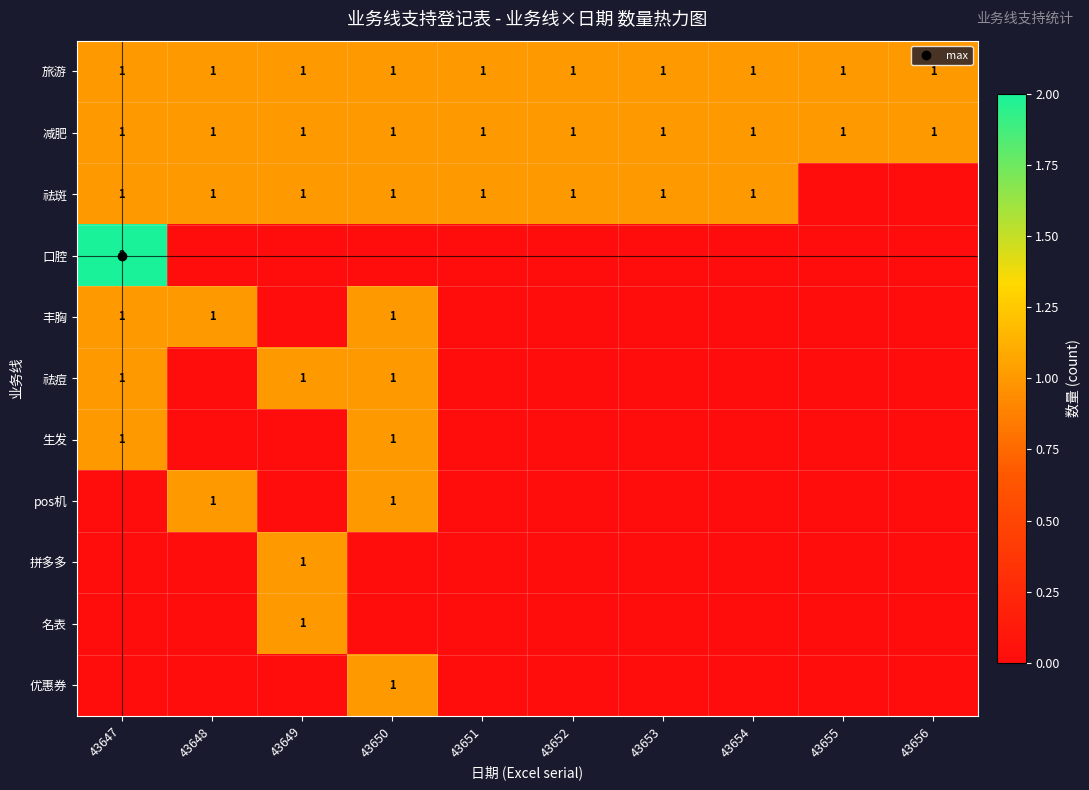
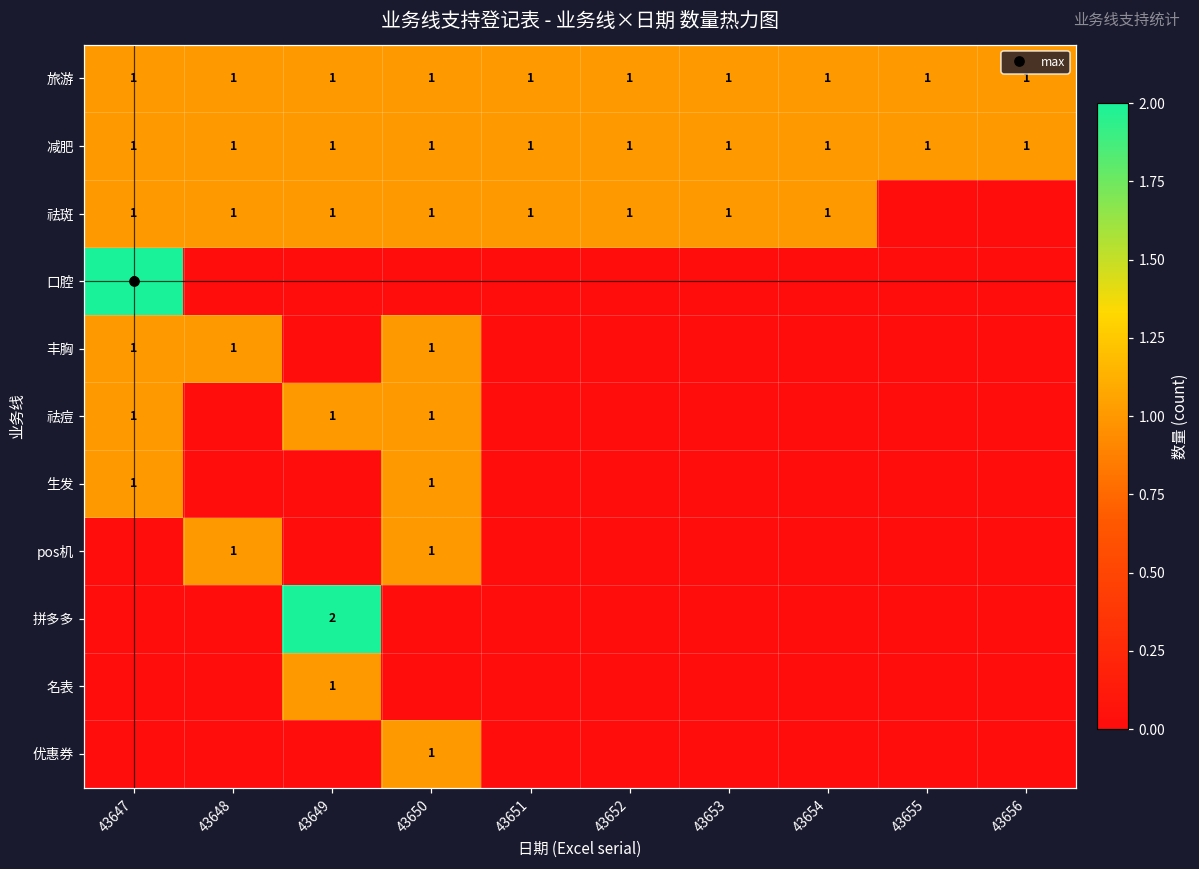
  {
    "旅游": {
      "43647": 1,
      "43648": 1,
      "43649": 1,
      "43650": 1,
      "43651": 1,
      "43652": 1,
      "43653": 1,
      "43654": 1,
      "43655": 1
    },
    "减肥": {
      "43647": 1,
      "43648": 1,
      "43649": 1,
      "43650": 1,
      "43651": 1,
      "43652": 1,
      "43653": 1,
      "43654": 1,
      "43655": 1,
      "43656": 1
    },
    "祛斑": {
      "43647": 1,
      "43648": 1,
      "43649": 1,
      "43650": 1,
      "43651": 1,
      "43652": 1,
      "43653": 1,
      "43654": 1
    },
    "丰胸": {
      "43647": 1,
      "43648": 1,
      "43650": 1
    },
    "祛痘": {
      "43647": 1,
      "43649": 1,
      "43650": 1
    },
    "生发": {
      "43647": 1,
      "43650": 1
    },
    "pos机": {
      "43648": 1,
      "43650": 1
    },
    "拼多多": {
-     "43649": 1
+     "43649": 2
    },
    "名表": {
      "43649": 1
    },
    "优惠券": {
      "43650": 1
    }
  }
